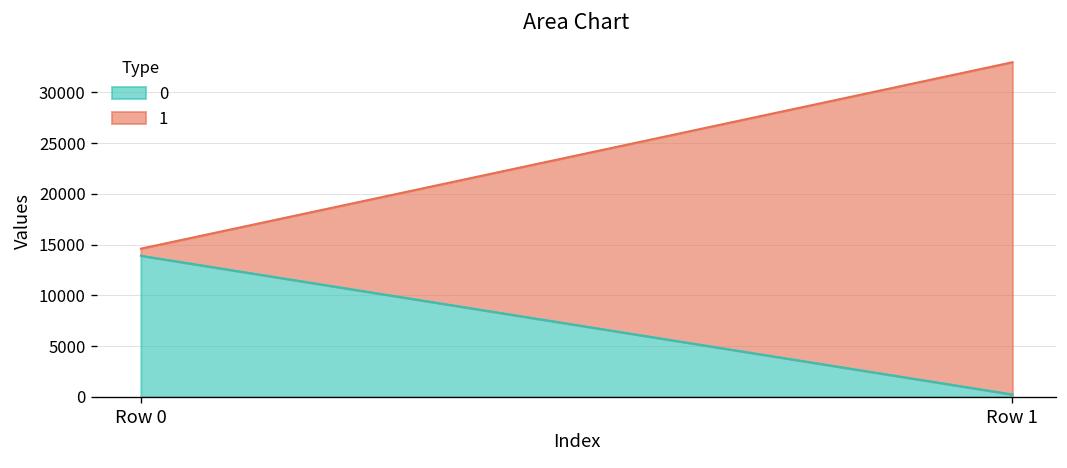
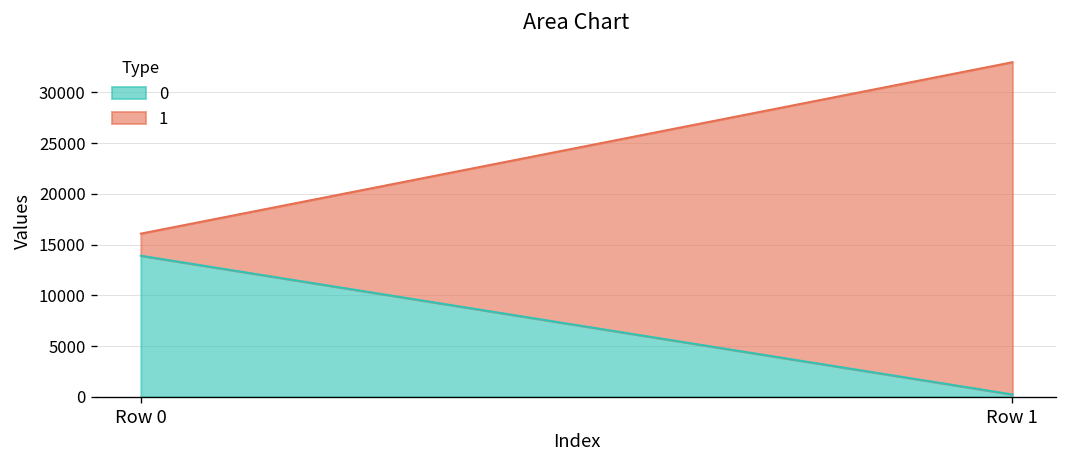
  {
    "0": {
      "Row 0": 14000,
      "Row 1": 0
    },
    "1": {
-     "Row 0": 1000,
+     "Row 0": 2000,
      "Row 1": 33000
    }
  }
